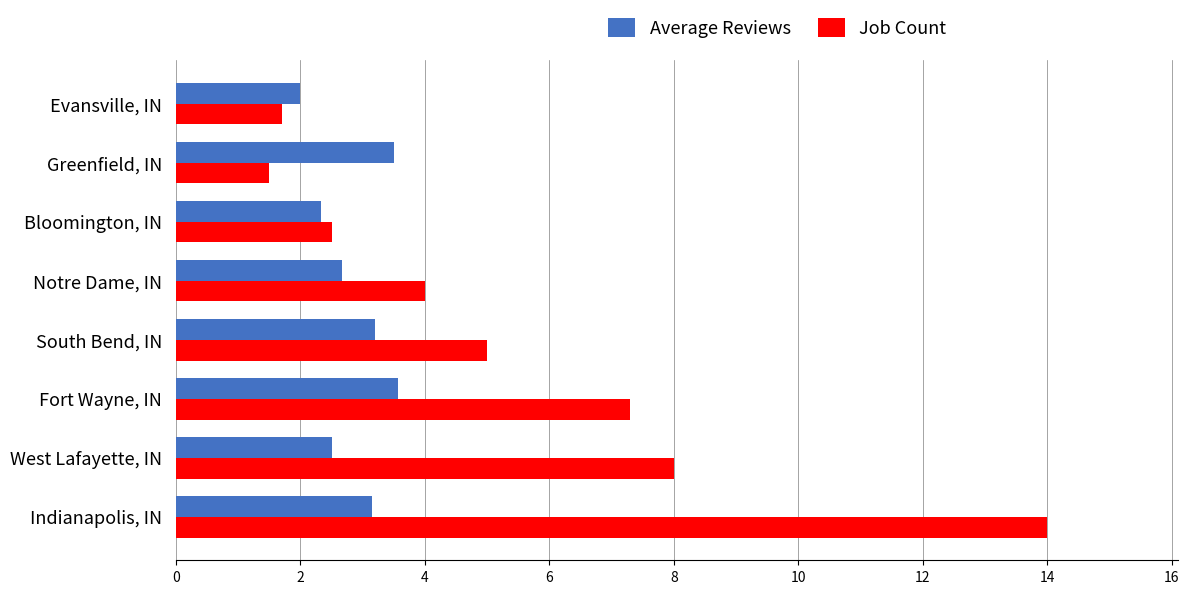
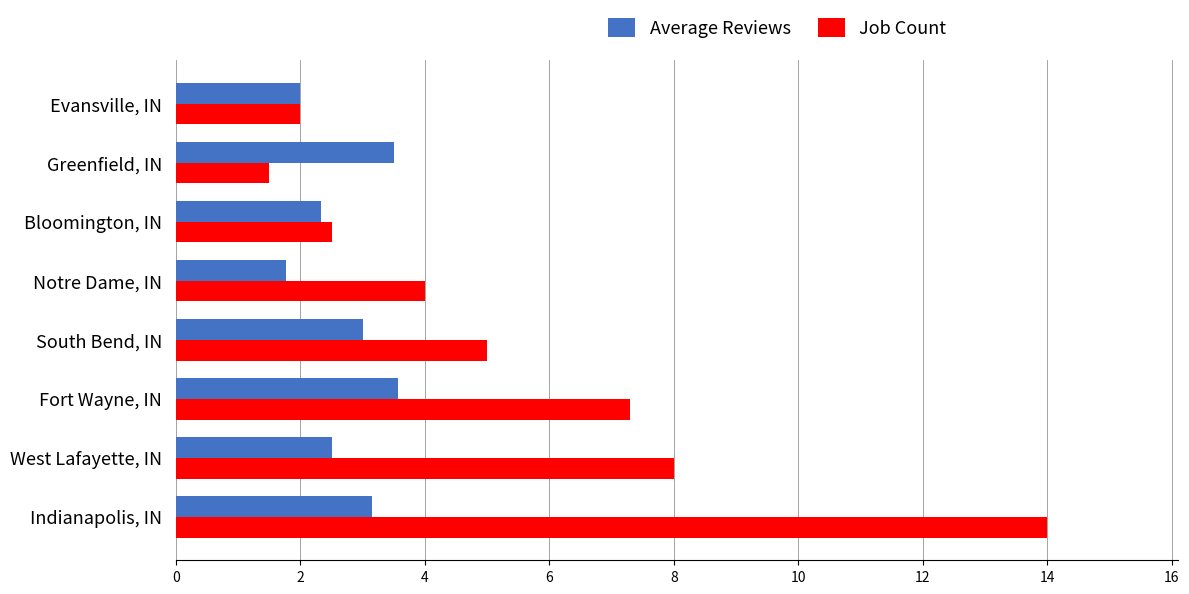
  {
    "Average Reviews": {
      "Evansville, IN": 2.0,
      "Greenfield, IN": 3.5,
      "Bloomington, IN": 2.3,
-     "Notre Dame, IN": 2.7,
-     "South Bend, IN": 3.2,
+     "Notre Dame, IN": 1.8,
+     "South Bend, IN": 3.0,
      "Fort Wayne, IN": 3.6,
      "West Lafayette, IN": 2.5,
      "Indianapolis, IN": 3.2
    },
    "Job Count": {
-     "Evansville, IN": 1.7,
+     "Evansville, IN": 2.0,
      "Greenfield, IN": 1.5,
      "Bloomington, IN": 2.5,
      "Notre Dame, IN": 4.0,
      "South Bend, IN": 5.0,
      "Fort Wayne, IN": 7.3,
      "West Lafayette, IN": 8.0,
      "Indianapolis, IN": 14.0
    }
  }
